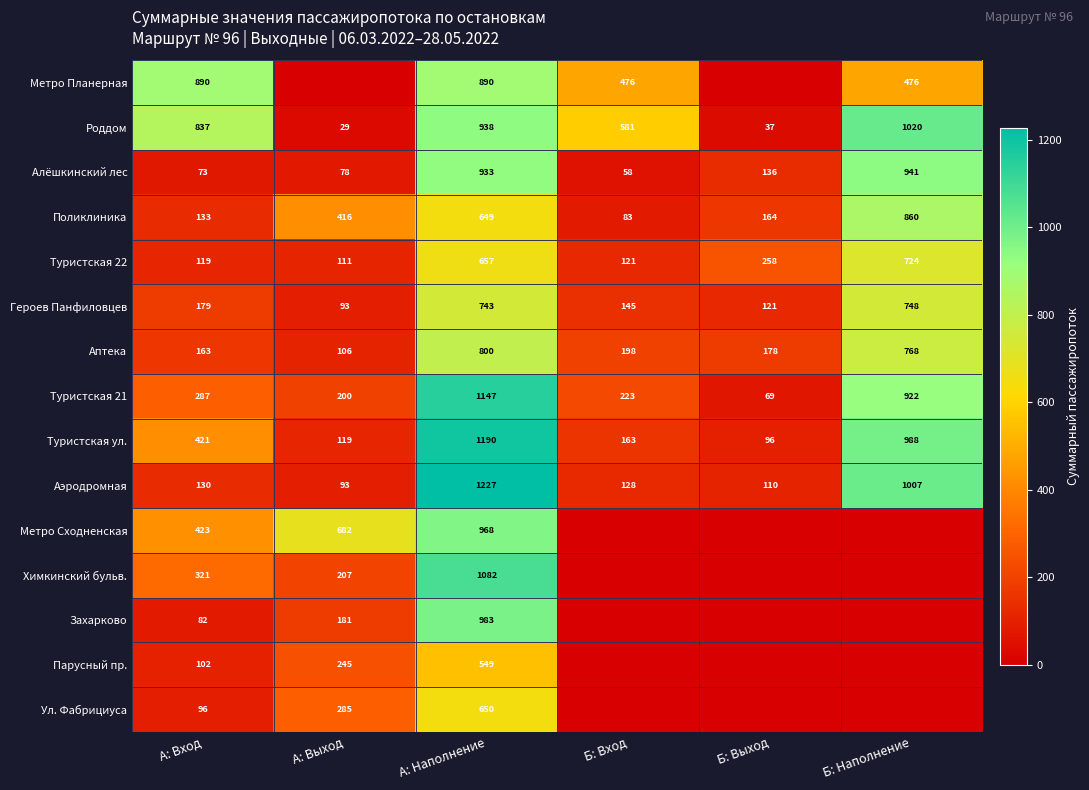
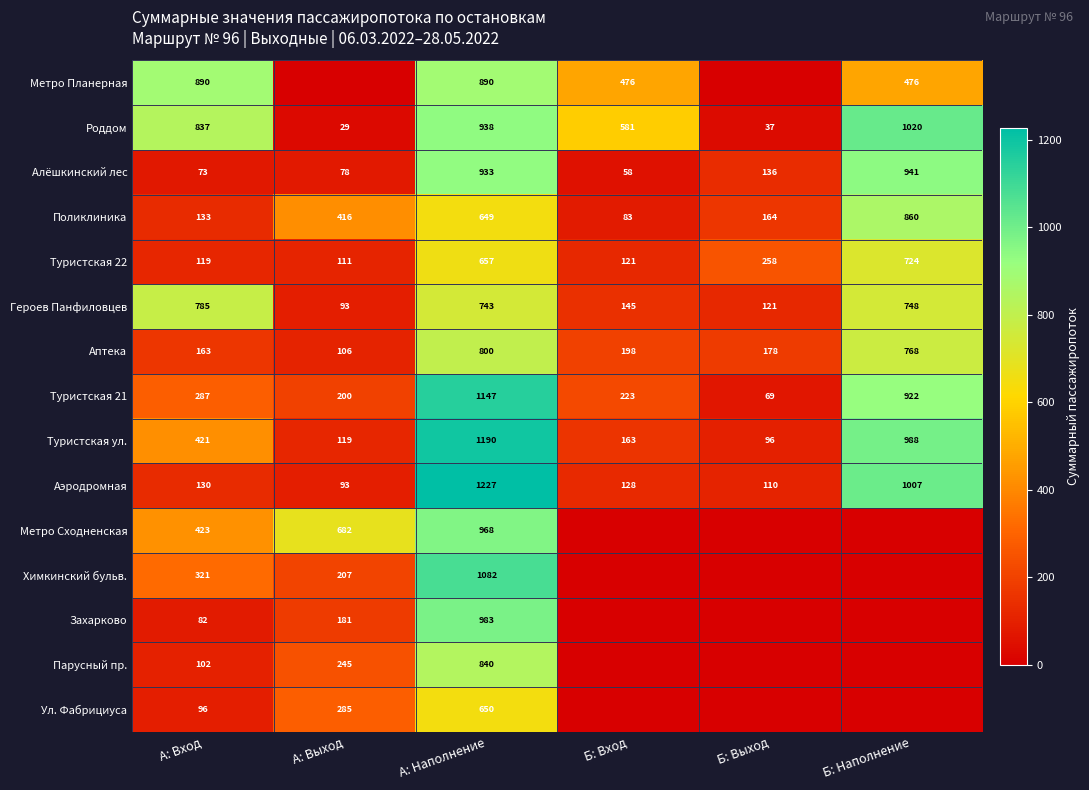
  {
    "Метро Планерная": {
      "А: Вход": 890,
      "А: Наполнение": 890,
      "Б: Вход": 476,
      "Б: Наполнение": 476
    },
    "Роддом": {
      "А: Вход": 837,
      "А: Выход": 29,
      "А: Наполнение": 938,
      "Б: Вход": 581,
      "Б: Выход": 37,
      "Б: Наполнение": 1020
    },
    "Алёшкинский лес": {
      "А: Вход": 73,
      "А: Выход": 78,
      "А: Наполнение": 933,
      "Б: Вход": 58,
      "Б: Выход": 136,
      "Б: Наполнение": 941
    },
    "Поликлиника": {
      "А: Вход": 133,
      "А: Выход": 416,
      "А: Наполнение": 649,
      "Б: Вход": 83,
      "Б: Выход": 164,
      "Б: Наполнение": 860
    },
    "Туристская 22": {
      "А: Вход": 119,
      "А: Выход": 111,
      "А: Наполнение": 657,
      "Б: Вход": 121,
      "Б: Выход": 258,
      "Б: Наполнение": 724
    },
    "Героев Панфиловцев": {
-     "А: Вход": 179,
+     "А: Вход": 785,
      "А: Выход": 93,
      "А: Наполнение": 743,
      "Б: Вход": 145,
      "Б: Выход": 121,
      "Б: Наполнение": 748
    },
    "Аптека": {
      "А: Вход": 163,
      "А: Выход": 106,
      "А: Наполнение": 800,
      "Б: Вход": 198,
      "Б: Выход": 178,
      "Б: Наполнение": 768
    },
    "Туристская 21": {
      "А: Вход": 287,
      "А: Выход": 200,
      "А: Наполнение": 1147,
      "Б: Вход": 223,
      "Б: Выход": 69,
      "Б: Наполнение": 922
    },
    "Туристская ул.": {
      "А: Вход": 421,
      "А: Выход": 119,
      "А: Наполнение": 1190,
      "Б: Вход": 163,
      "Б: Выход": 96,
      "Б: Наполнение": 988
    },
    "Аэродромная": {
      "А: Вход": 130,
      "А: Выход": 93,
      "А: Наполнение": 1227,
      "Б: Вход": 128,
      "Б: Выход": 110,
      "Б: Наполнение": 1007
    },
    "Метро Сходненская": {
      "А: Вход": 423,
      "А: Выход": 682,
      "А: Наполнение": 968
    },
    "Химкинский бульв.": {
      "А: Вход": 321,
      "А: Выход": 207,
      "А: Наполнение": 1082
    },
    "Захарково": {
      "А: Вход": 82,
      "А: Выход": 181,
      "А: Наполнение": 983
    },
    "Парусный пр.": {
      "А: Вход": 102,
      "А: Выход": 245,
-     "А: Наполнение": 549
+     "А: Наполнение": 840
    },
    "Ул. Фабрициуса": {
      "А: Вход": 96,
      "А: Выход": 285,
      "А: Наполнение": 650
    }
  }
